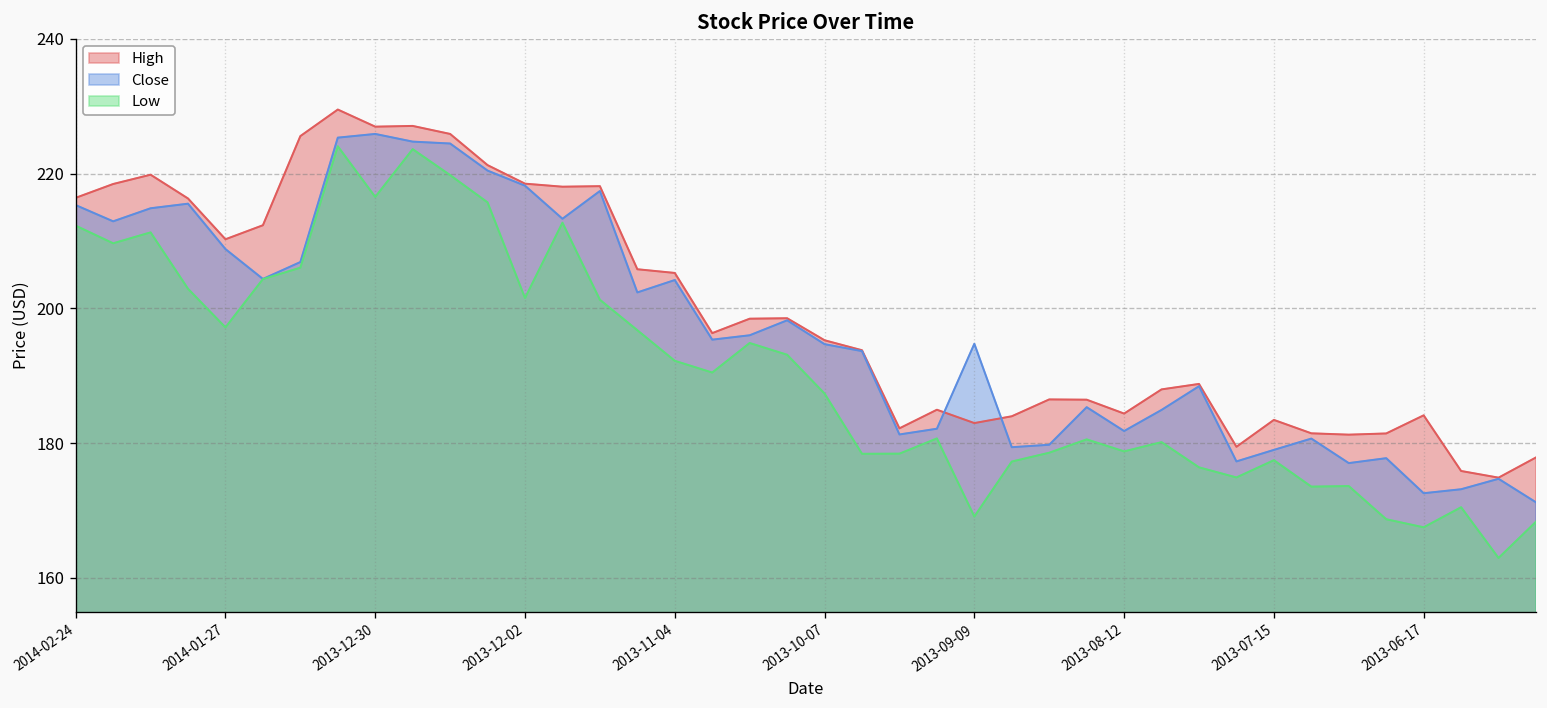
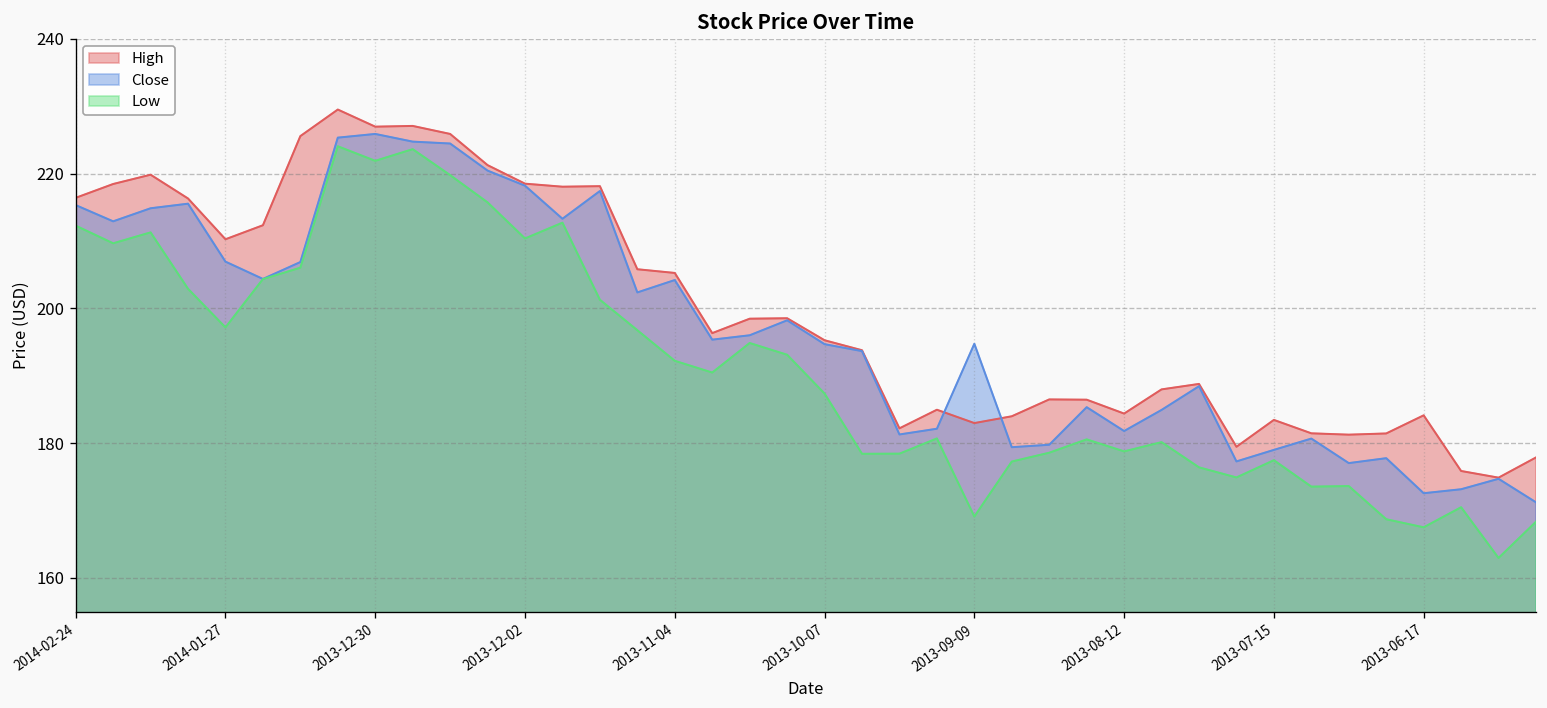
  {
    "High": {
      "2014-02-24": 216,
      "2014-01-27": 210,
      "2013-12-30": 227,
      "2013-11-04": 205,
      "2013-10-07": 195,
      "2013-09-09": 183,
      "2013-08-12": 184,
      "2013-07-15": 183,
      "2013-06-17": 184
    },
    "Close": {
      "2014-02-24": 215,
-     "2014-01-27": 209,
+     "2014-01-27": 207,
      "2013-12-30": 226,
      "2013-11-04": 204,
      "2013-10-07": 195,
      "2013-09-09": 195,
      "2013-08-12": 182,
      "2013-07-15": 179,
      "2013-06-17": 173
    },
    "Low": {
      "2014-02-24": 212,
      "2014-01-27": 197,
-     "2013-12-30": 217,
-     "2013-12-02": 202,
+     "2013-12-30": 222,
+     "2013-12-02": 210,
      "2013-11-04": 192,
      "2013-10-07": 187,
      "2013-09-09": 169,
      "2013-08-12": 179,
      "2013-07-15": 177,
      "2013-06-17": 168
    }
  }
